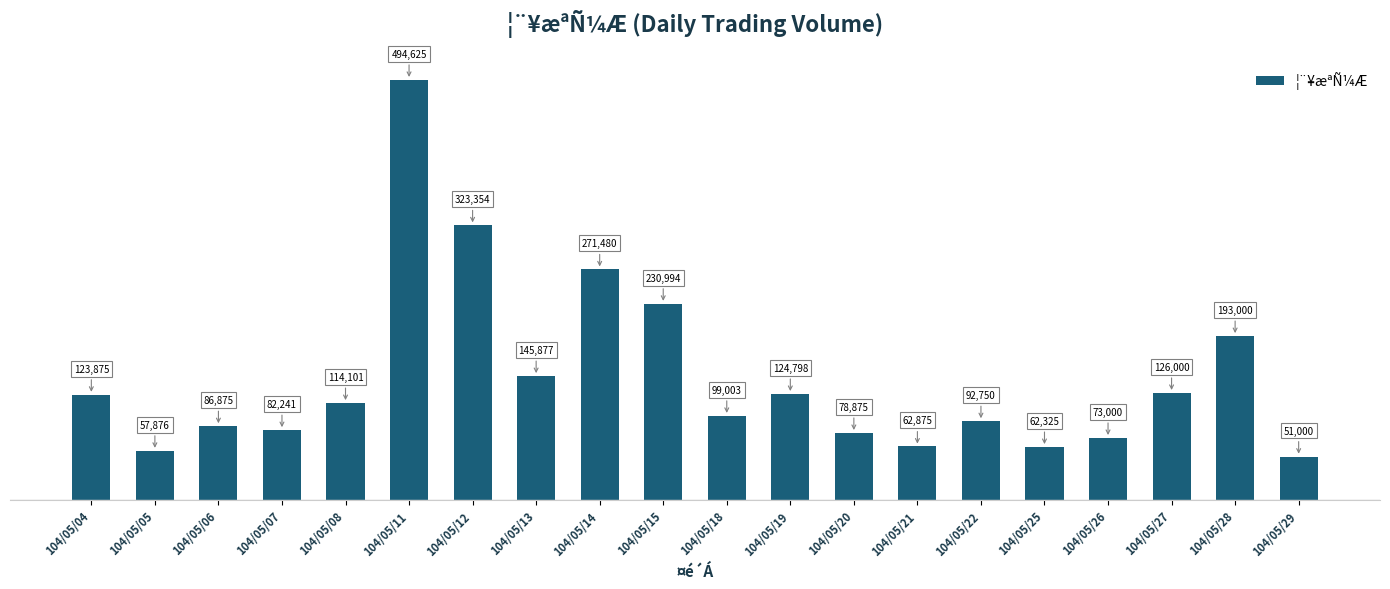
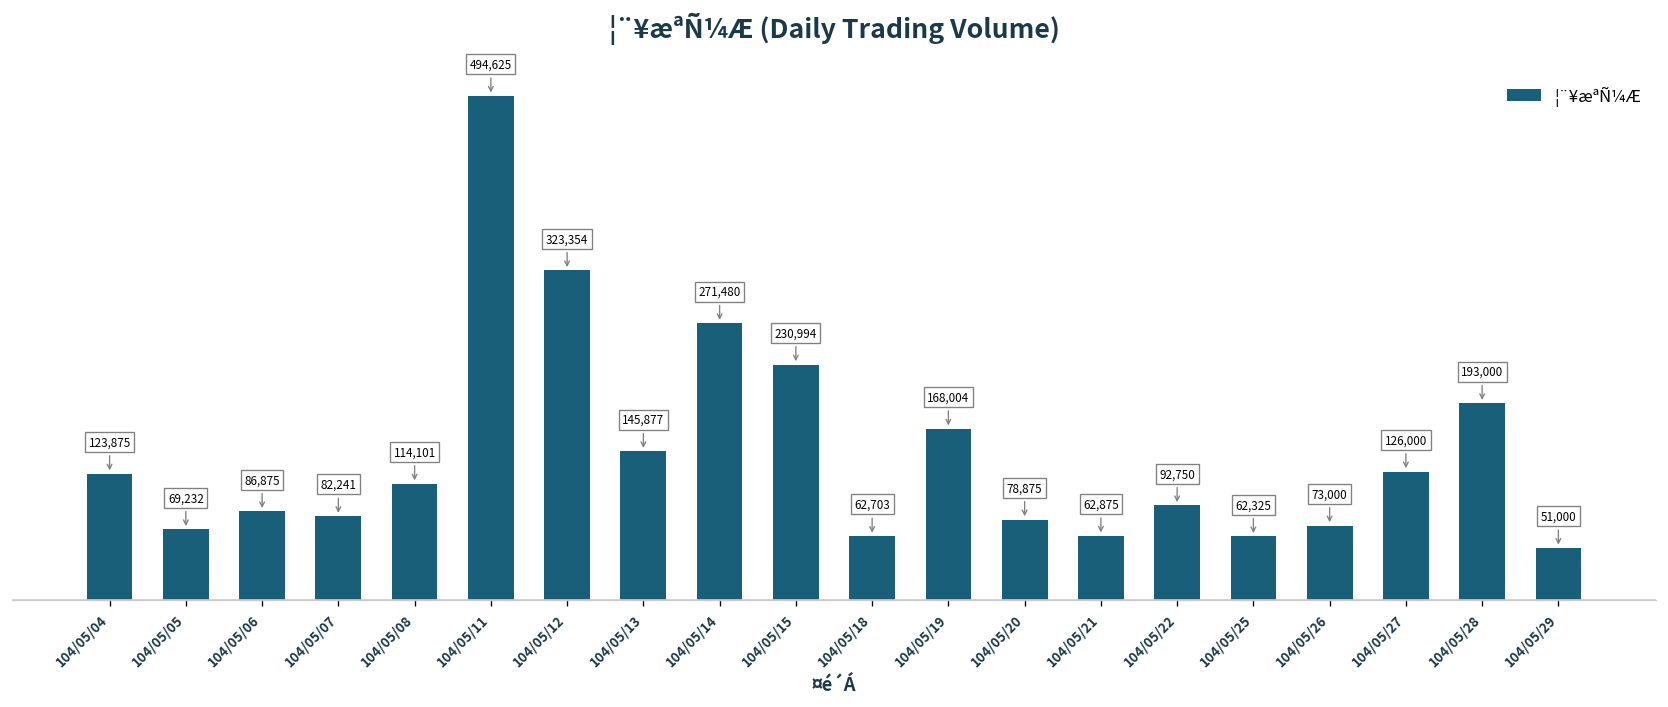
  {
-   "104/05/05": "57,876",
-   "104/05/18": "99,003",
-   "104/05/19": "124,798"
+   "104/05/05": "69,232",
+   "104/05/18": "62,703",
+   "104/05/19": "168,004"
  }
